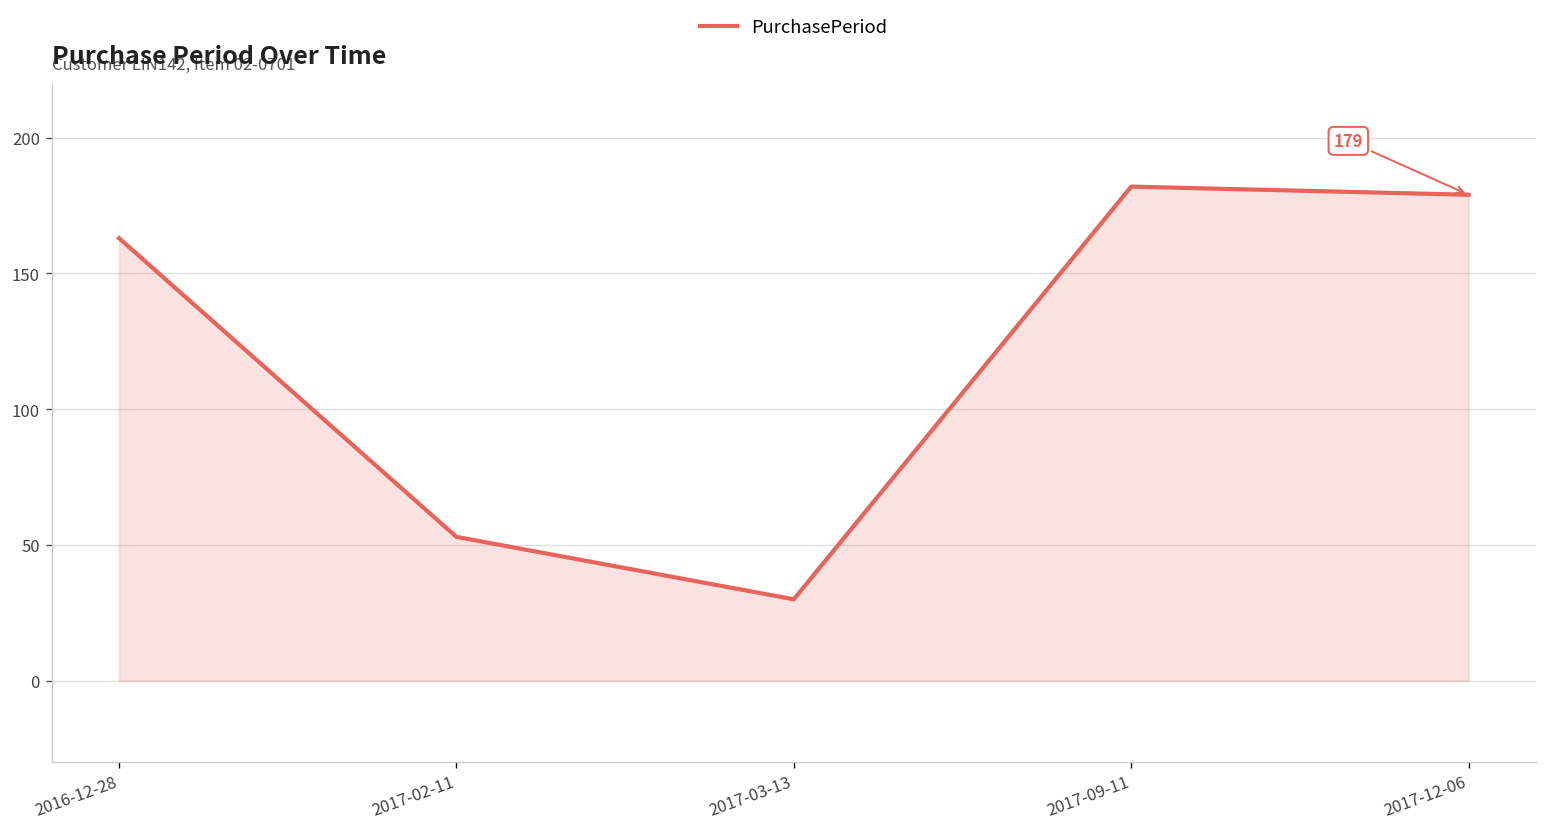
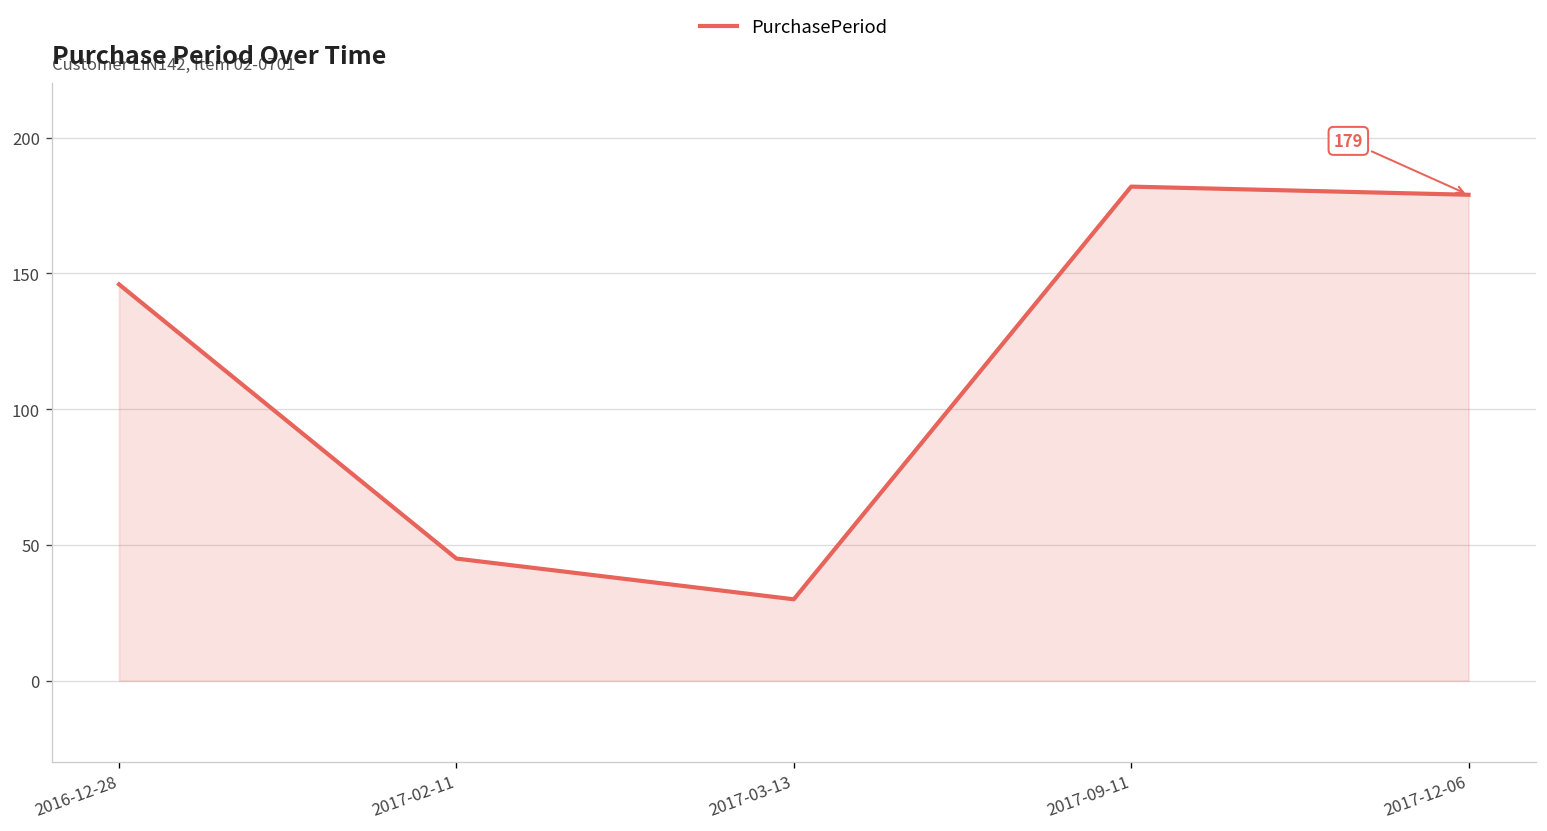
  {
-   "2016-12-28": 163,
-   "2017-02-11": 53,
+   "2016-12-28": 146,
+   "2017-02-11": 45,
    "2017-03-13": 30,
    "2017-09-11": 182
  }
